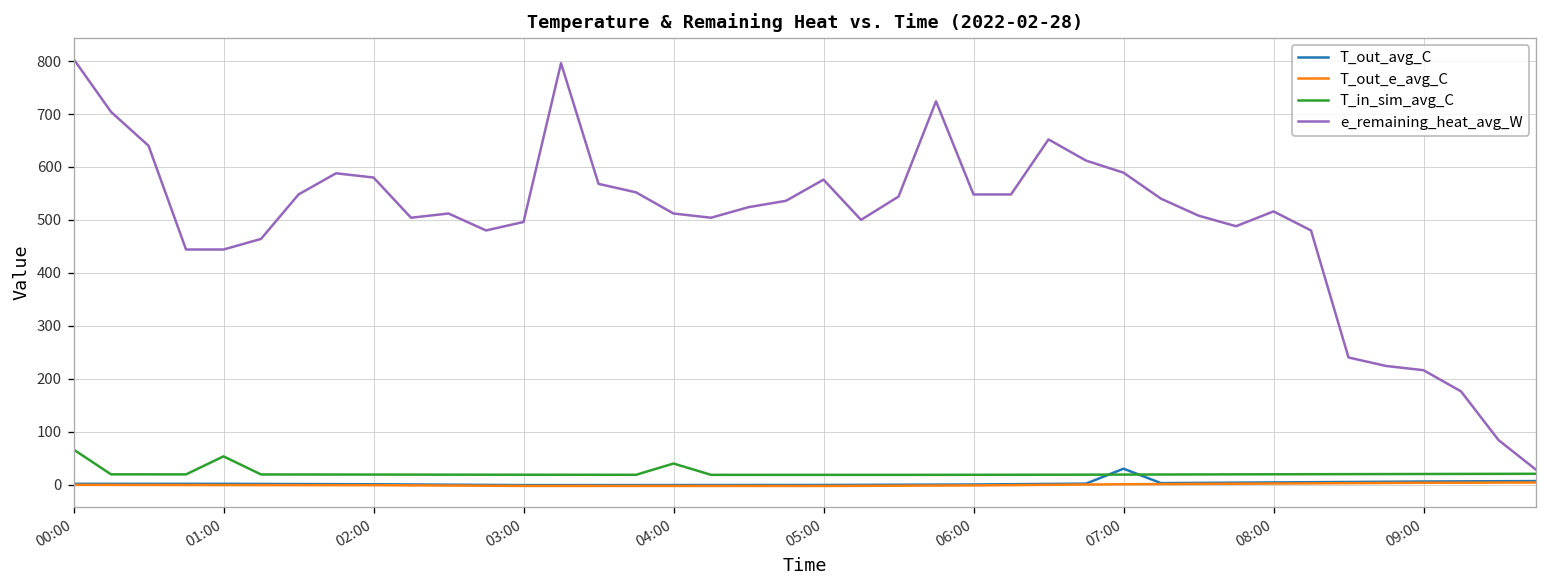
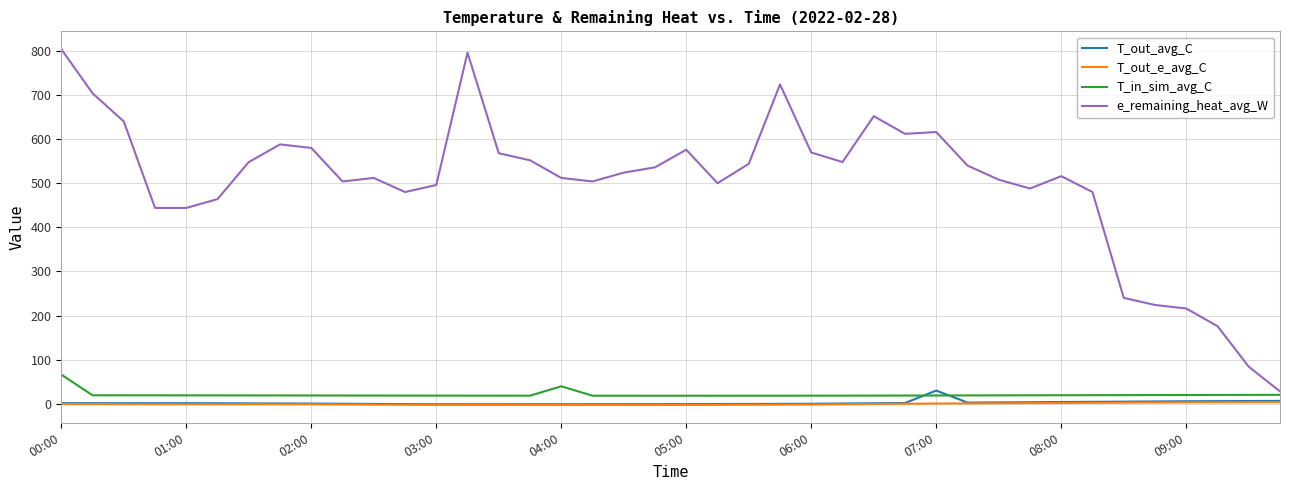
  {
    "T_out_avg_C": {
      "07:00": 30
    },
    "T_out_e_avg_C": {
      "07:00": 0
    },
    "T_in_sim_avg_C": {
      "00:00": 70,
-     "01:00": 50,
+     "01:00": 20,
      "02:00": 20,
      "03:00": 20,
      "04:00": 40,
      "05:00": 20,
      "06:00": 20,
      "07:00": 20,
      "08:00": 20,
      "09:00": 20
    },
    "e_remaining_heat_avg_W": {
      "00:00": 800,
      "01:00": 440,
      "02:00": 580,
      "03:00": 500,
      "04:00": 510,
      "05:00": 580,
-     "06:00": 550,
-     "07:00": 590,
+     "06:00": 570,
+     "07:00": 620,
      "08:00": 520,
      "09:00": 220
    }
  }
